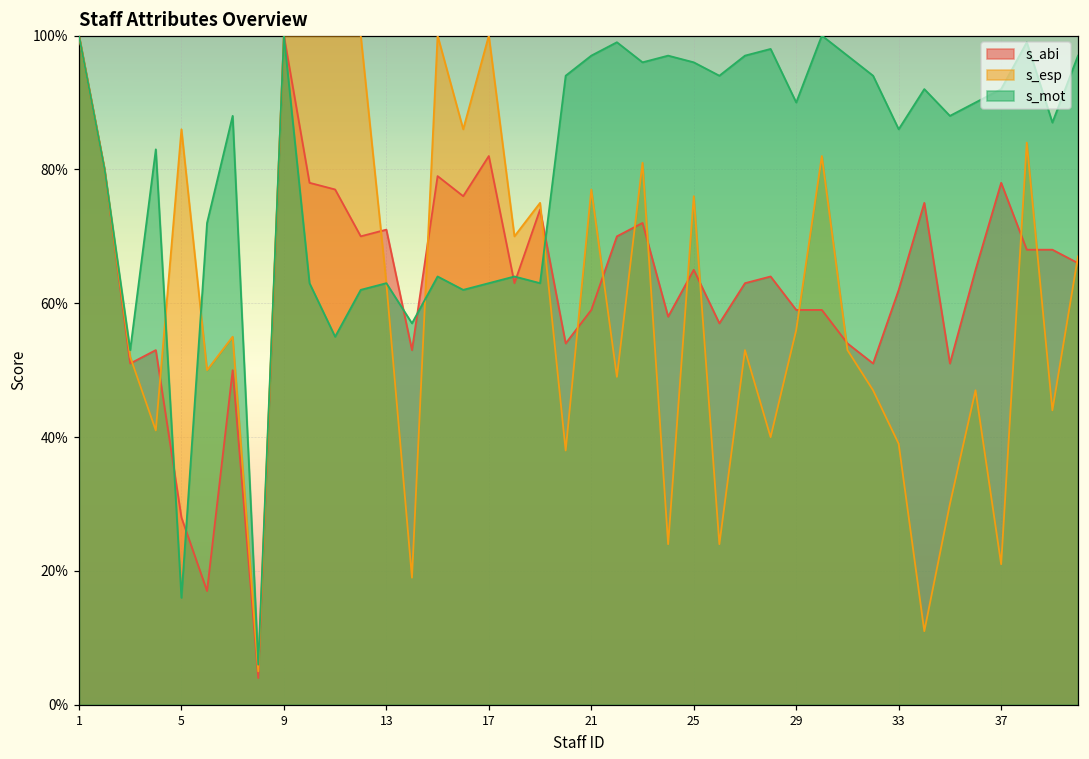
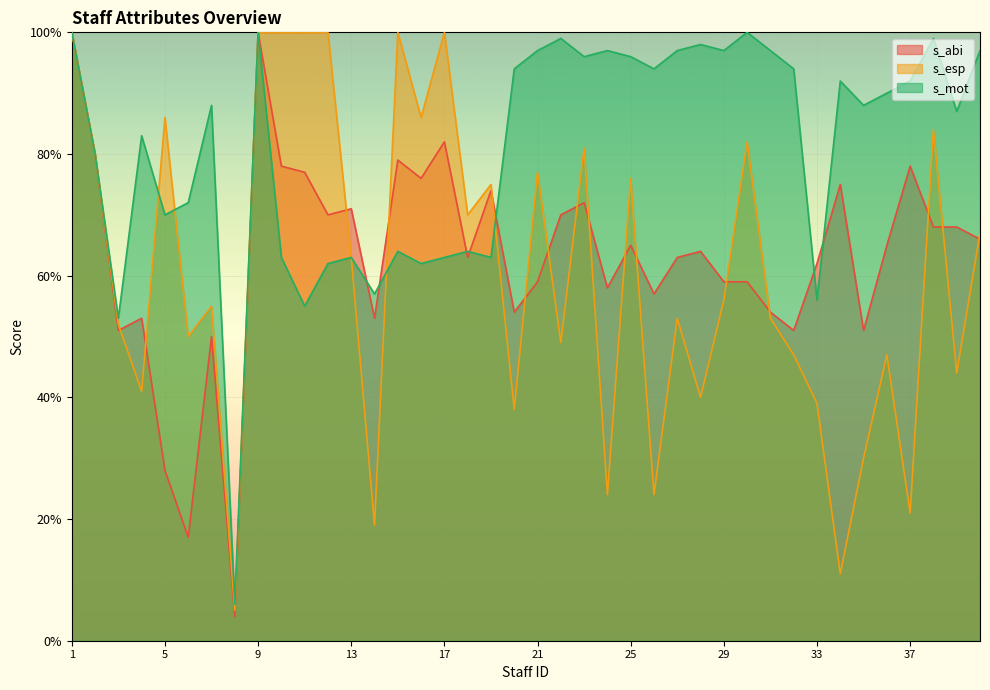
  {
    "s_abi": {
      "5": "28%",
      "13": "71%",
      "17": "82%",
      "21": "59%",
      "25": "65%",
      "29": "59%",
      "33": "62%",
      "37": "78%"
    },
    "s_esp": {
      "5": "86%",
      "17": "100%",
      "21": "77%",
      "25": "76%",
      "29": "56%",
      "33": "39%",
      "37": "21%"
    },
    "s_mot": {
-     "5": "16%",
+     "5": "70%",
      "17": "63%",
      "21": "97%",
      "25": "96%",
-     "29": "90%",
-     "33": "86%"
+     "29": "97%",
+     "33": "56%"
    }
  }
